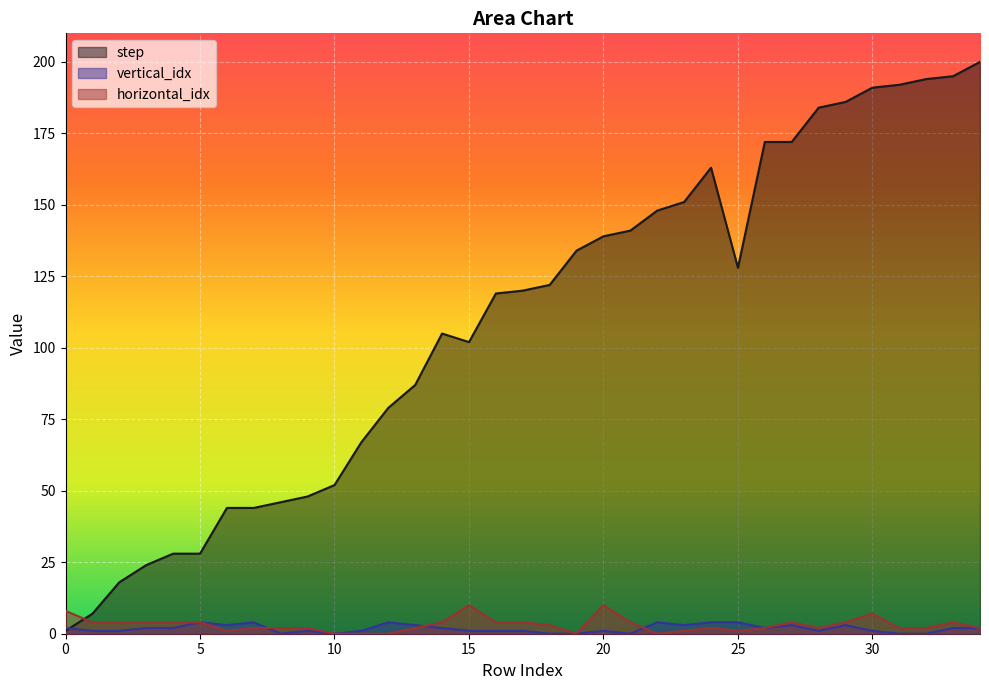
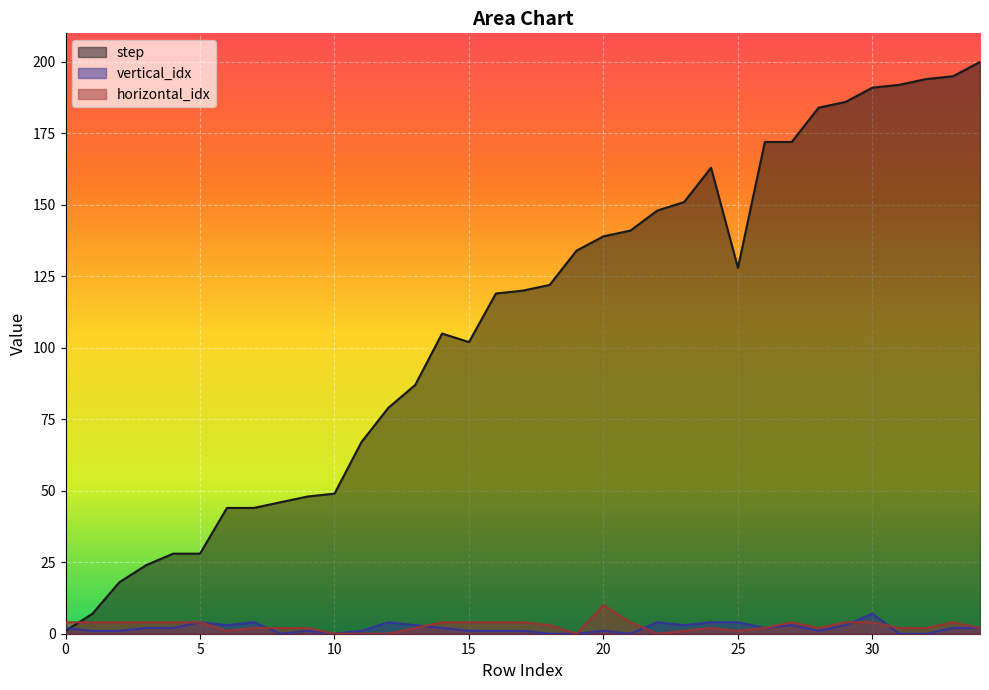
  {
    "step": {
      "0": 1,
      "5": 28,
-     "10": 52,
+     "10": 49,
      "15": 102,
      "20": 139,
      "25": 128,
      "30": 191
    },
    "vertical_idx": {
      "0": 2,
      "15": 1,
      "20": 1,
      "25": 4,
-     "30": 1
+     "30": 7
    },
    "horizontal_idx": {
-     "0": 8,
-     "15": 10,
+     "0": 4,
+     "15": 4,
      "20": 10,
      "25": 1,
-     "30": 7
+     "30": 4
    }
  }
